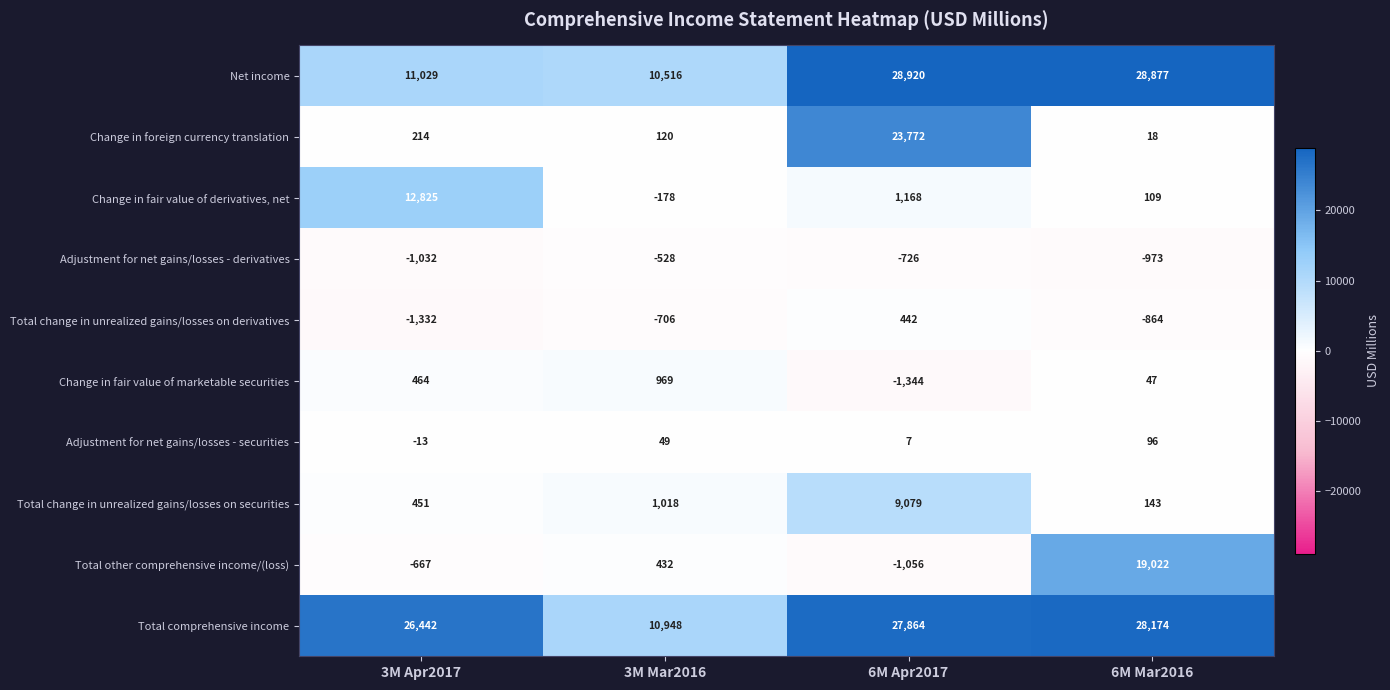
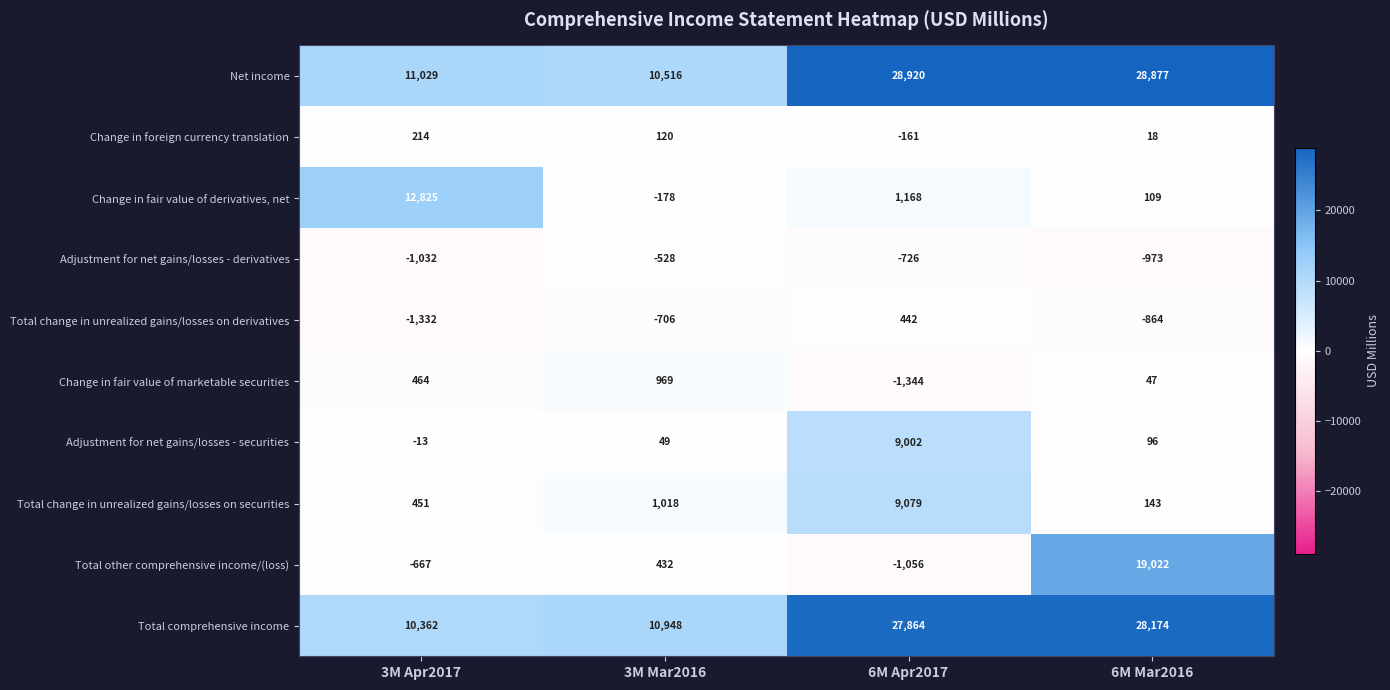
  {
    "Net income": {
      "3M Apr2017": "11,029",
      "3M Mar2016": "10,516",
      "6M Apr2017": "28,920",
      "6M Mar2016": "28,877"
    },
    "Change in foreign currency translation": {
      "3M Apr2017": "214",
      "3M Mar2016": "120",
-     "6M Apr2017": "23,772",
+     "6M Apr2017": "-161",
      "6M Mar2016": "18"
    },
    "Change in fair value of derivatives, net": {
      "3M Apr2017": "12,825",
      "3M Mar2016": "-178",
      "6M Apr2017": "1,168",
      "6M Mar2016": "109"
    },
    "Adjustment for net gains/losses - derivatives": {
      "3M Apr2017": "-1,032",
      "3M Mar2016": "-528",
      "6M Apr2017": "-726",
      "6M Mar2016": "-973"
    },
    "Total change in unrealized gains/losses on derivatives": {
      "3M Apr2017": "-1,332",
      "3M Mar2016": "-706",
      "6M Apr2017": "442",
      "6M Mar2016": "-864"
    },
    "Change in fair value of marketable securities": {
      "3M Apr2017": "464",
      "3M Mar2016": "969",
      "6M Apr2017": "-1,344",
      "6M Mar2016": "47"
    },
    "Adjustment for net gains/losses - securities": {
      "3M Apr2017": "-13",
      "3M Mar2016": "49",
-     "6M Apr2017": "7",
+     "6M Apr2017": "9,002",
      "6M Mar2016": "96"
    },
    "Total change in unrealized gains/losses on securities": {
      "3M Apr2017": "451",
      "3M Mar2016": "1,018",
      "6M Apr2017": "9,079",
      "6M Mar2016": "143"
    },
    "Total other comprehensive income/(loss)": {
      "3M Apr2017": "-667",
      "3M Mar2016": "432",
      "6M Apr2017": "-1,056",
      "6M Mar2016": "19,022"
    },
    "Total comprehensive income": {
-     "3M Apr2017": "26,442",
+     "3M Apr2017": "10,362",
      "3M Mar2016": "10,948",
      "6M Apr2017": "27,864",
      "6M Mar2016": "28,174"
    }
  }
